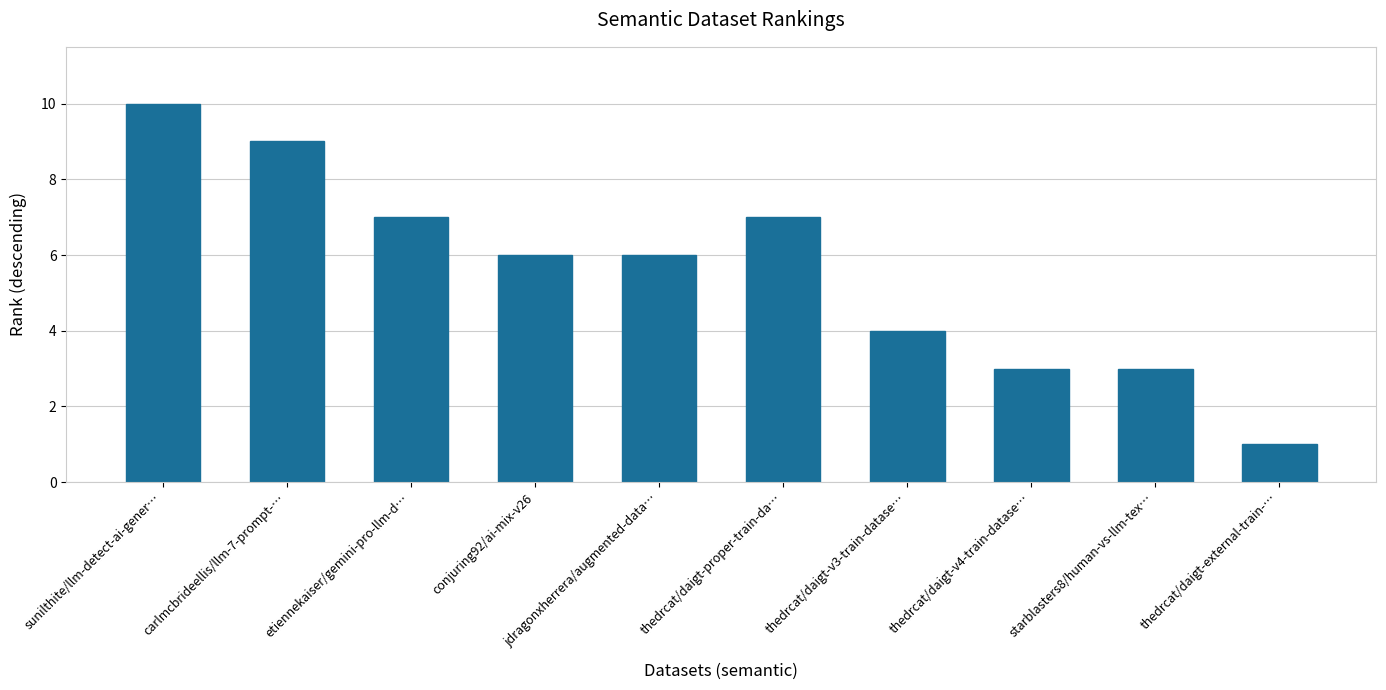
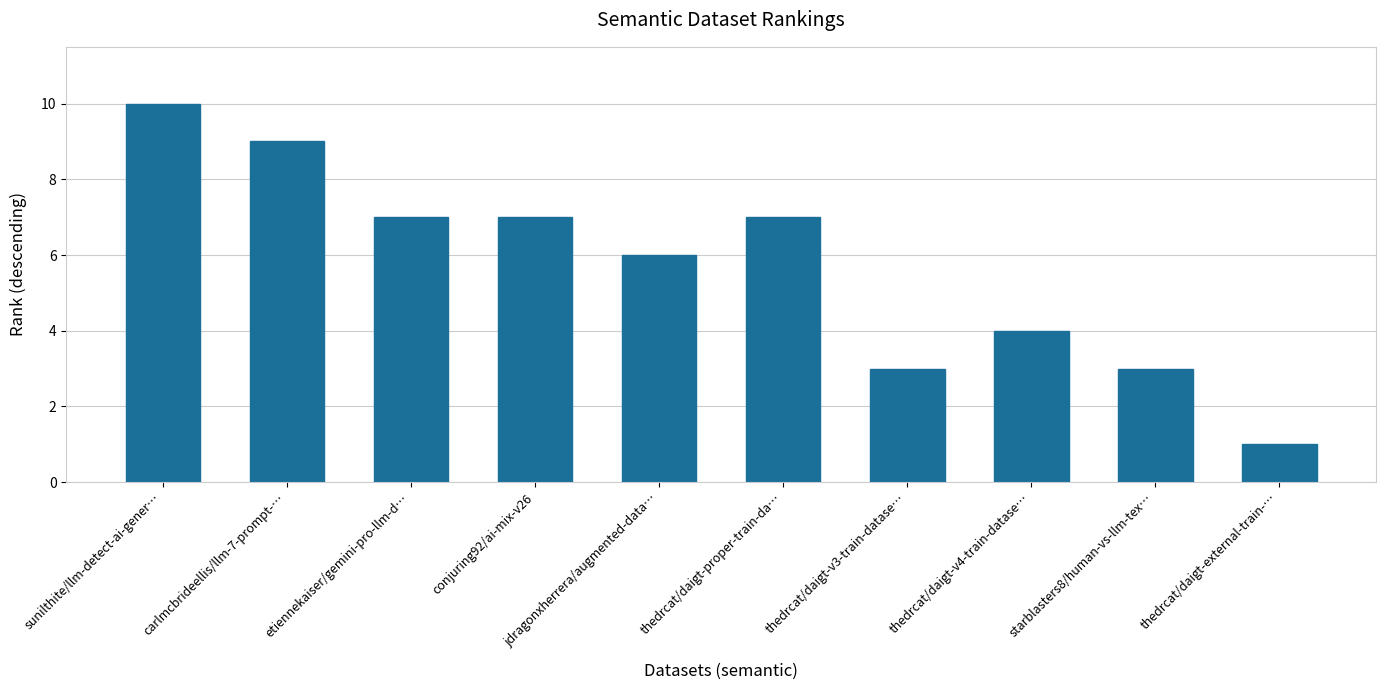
  {
    "sunilthite/llm-detect-ai-gener…": 10,
    "carlmcbrideellis/llm-7-prompt-…": 9,
    "etiennekaiser/gemini-pro-llm-d…": 7,
-   "conjuring92/ai-mix-v26": 6,
+   "conjuring92/ai-mix-v26": 7,
    "jdragonxherrera/augmented-data…": 6,
    "thedrcat/daigt-proper-train-da…": 7,
-   "thedrcat/daigt-v3-train-datase…": 4,
-   "thedrcat/daigt-v4-train-datase…": 3,
+   "thedrcat/daigt-v3-train-datase…": 3,
+   "thedrcat/daigt-v4-train-datase…": 4,
    "starblasters8/human-vs-llm-tex…": 3,
    "thedrcat/daigt-external-train-…": 1
  }
